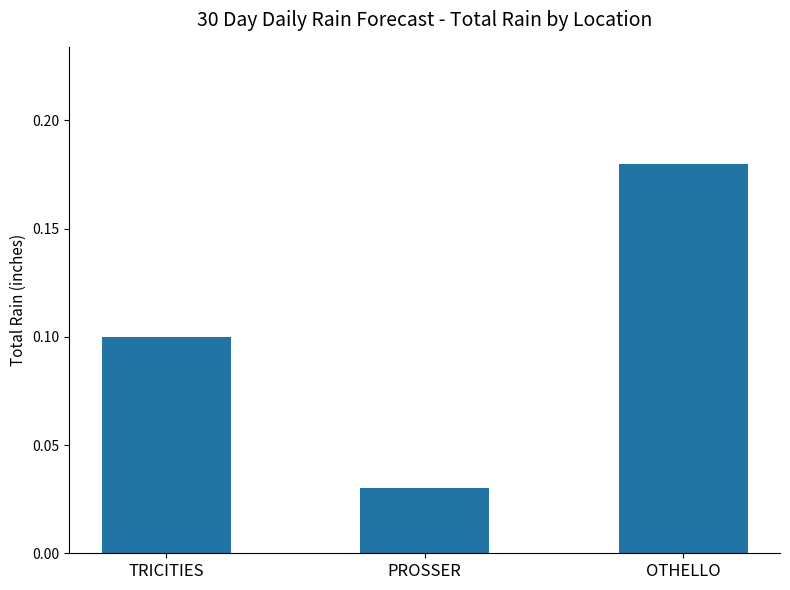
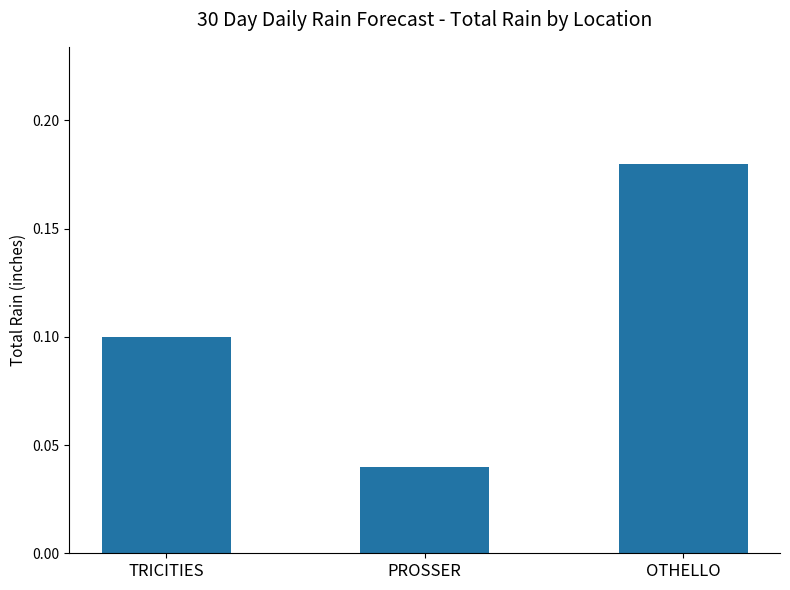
  {
    "TRICITIES": 0.10,
-   "PROSSER": 0.03,
+   "PROSSER": 0.04,
    "OTHELLO": 0.18
  }
